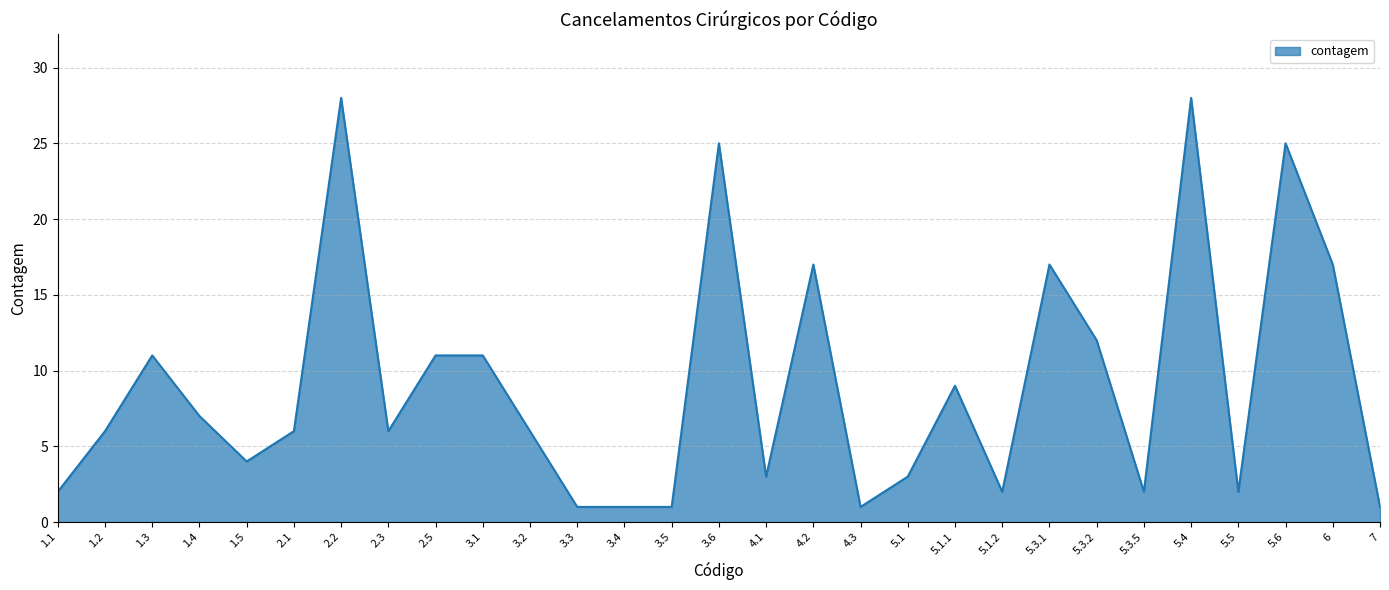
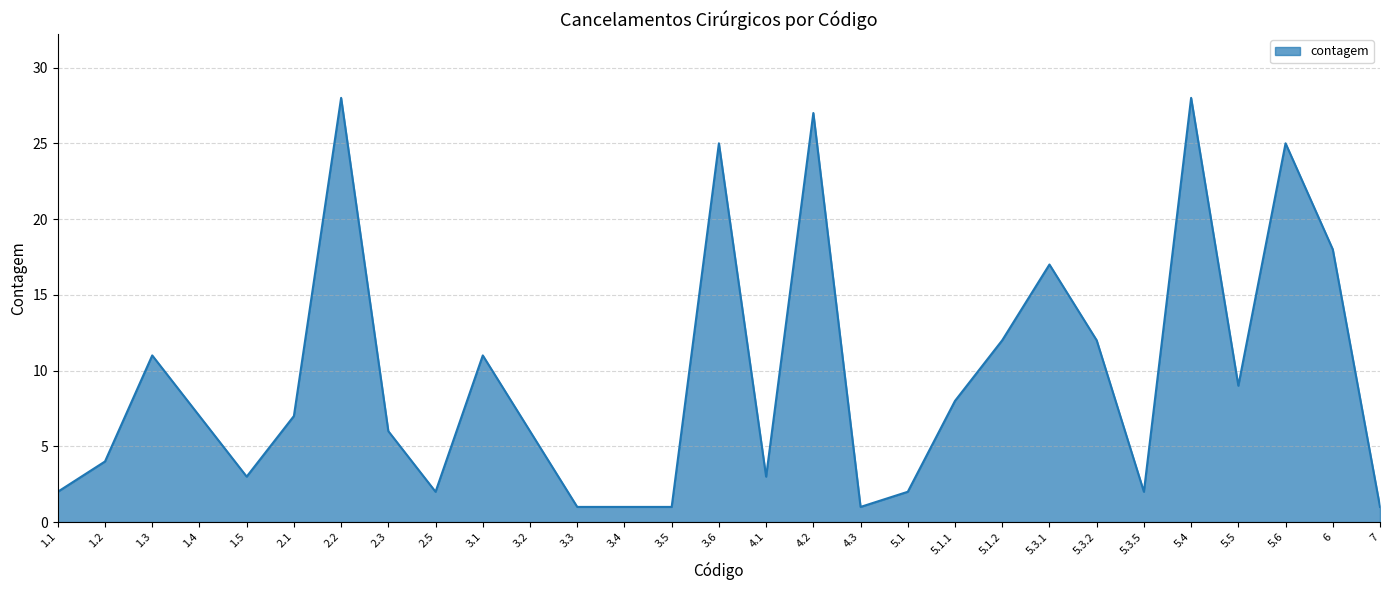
  {
    "1.1": 2,
-   "1.2": 6,
+   "1.2": 4,
    "1.3": 11,
    "1.4": 7,
-   "1.5": 4,
-   "2.1": 6,
+   "1.5": 3,
+   "2.1": 7,
    "2.2": 28,
    "2.3": 6,
-   "2.5": 11,
+   "2.5": 2,
    "3.1": 11,
    "3.2": 6,
    "3.3": 1,
    "3.4": 1,
    "3.5": 1,
    "3.6": 25,
    "4.1": 3,
-   "4.2": 17,
+   "4.2": 27,
    "4.3": 1,
-   "5.1": 3,
-   "5.1.1": 9,
-   "5.1.2": 2,
+   "5.1": 2,
+   "5.1.1": 8,
+   "5.1.2": 12,
    "5.3.1": 17,
    "5.3.2": 12,
    "5.3.5": 2,
    "5.4": 28,
-   "5.5": 2,
+   "5.5": 9,
    "5.6": 25,
-   "6": 17,
+   "6": 18,
    "7": 1
  }
